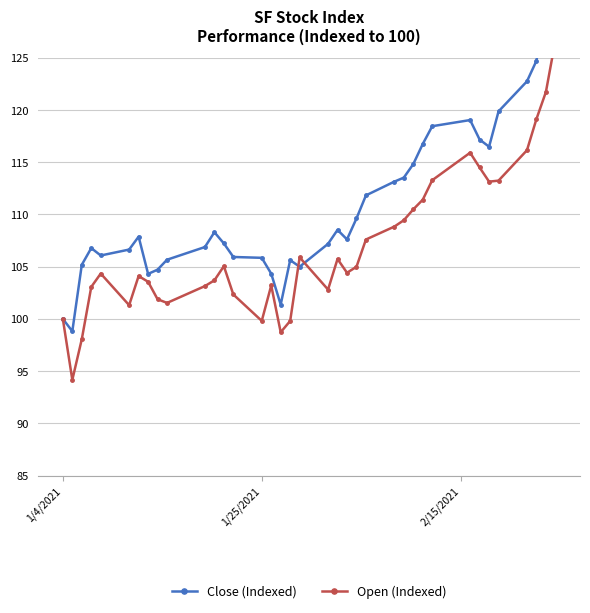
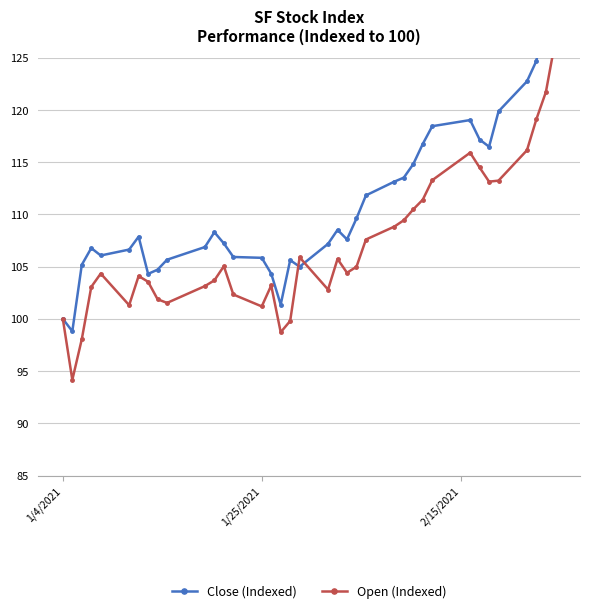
  {
    "Close (Indexed)": {
      "1/25/2021": 105.8
    },
    "Open (Indexed)": {
-     "1/25/2021": 99.8
+     "1/25/2021": 101.2
    }
  }
